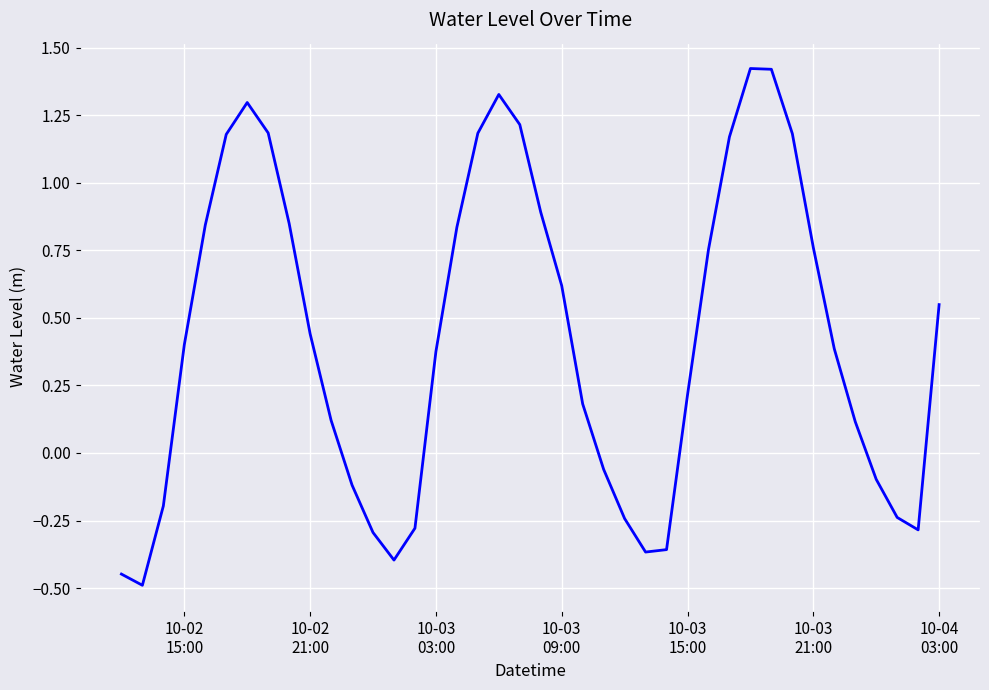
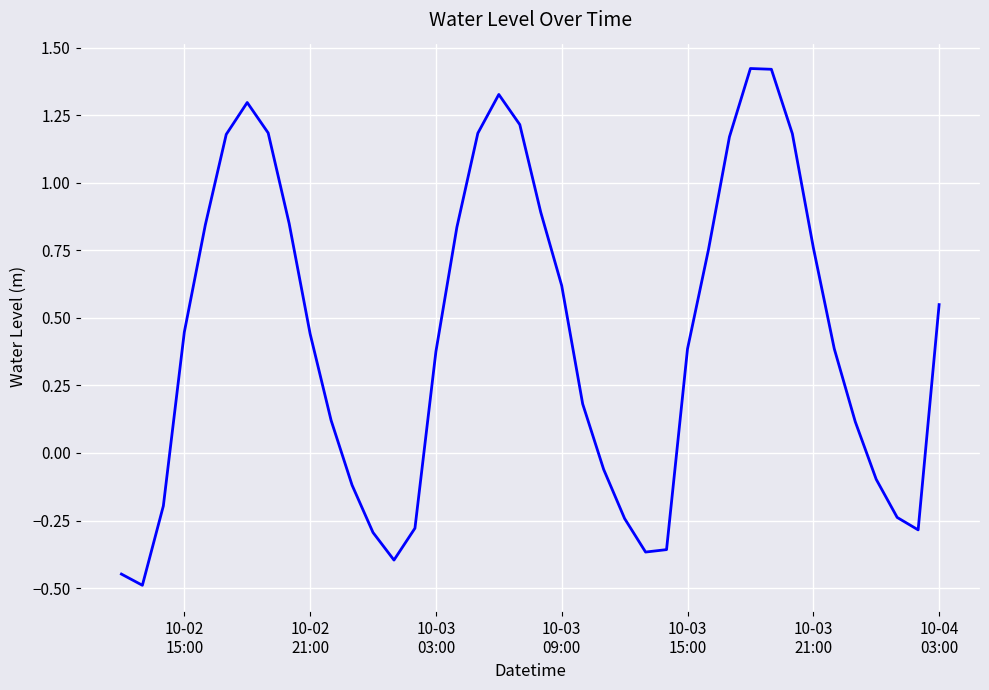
  {
-   "10-02 15:00": 0.40,
+   "10-02 15:00": 0.45,
    "10-02 21:00": 0.44,
    "10-03 03:00": 0.38,
    "10-03 09:00": 0.62,
-   "10-03 15:00": 0.21,
+   "10-03 15:00": 0.39,
    "10-03 21:00": 0.76,
    "10-04 03:00": 0.55
  }
